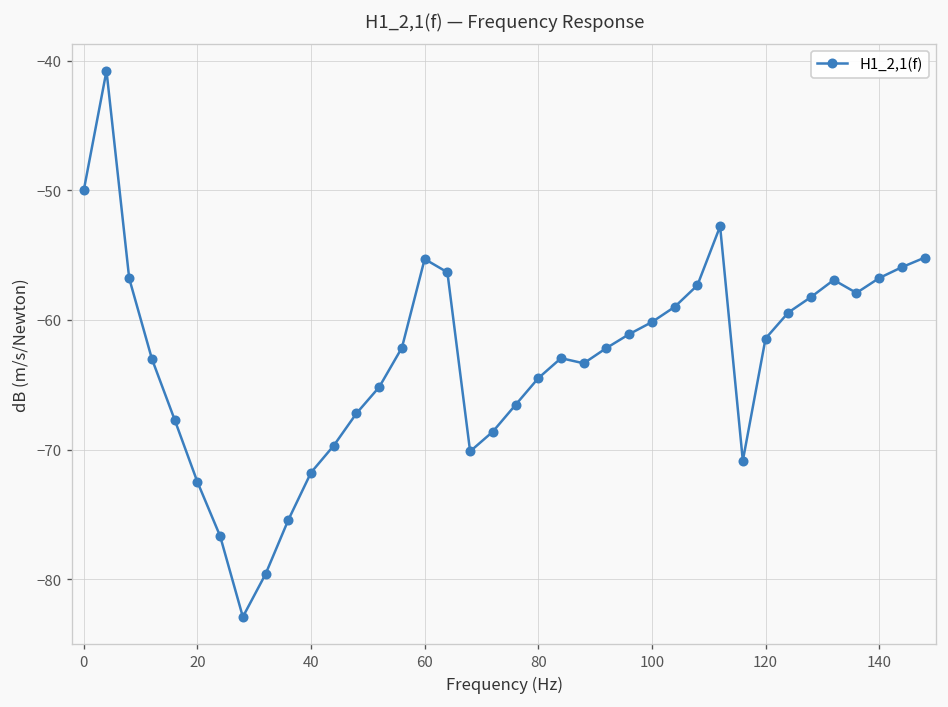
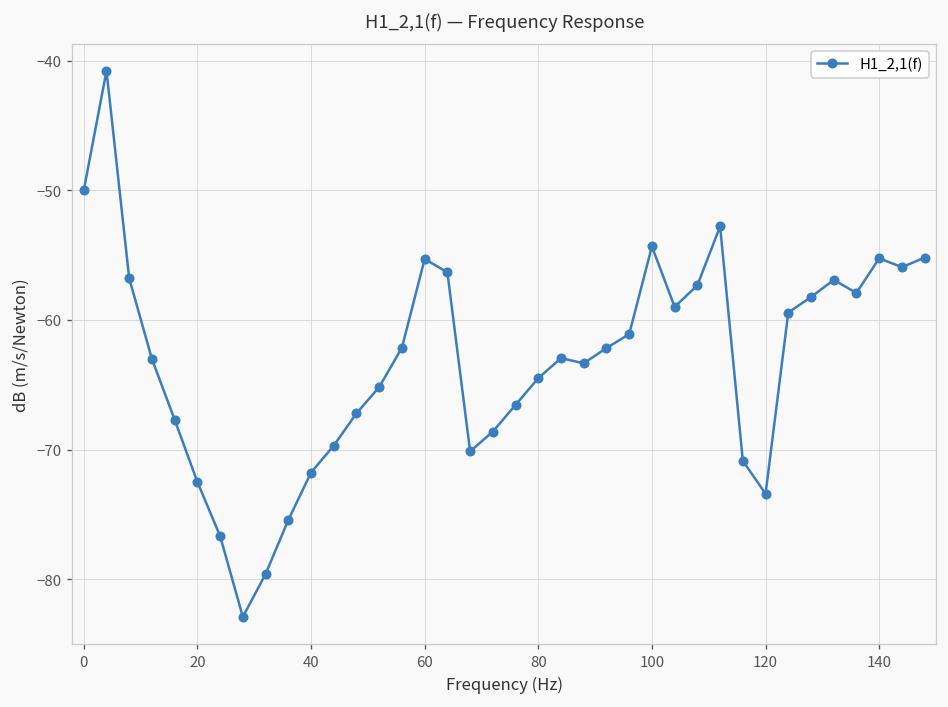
  {
    "0": -50.0,
    "20": -72.5,
    "40": -71.8,
    "60": -55.3,
    "80": -64.5,
-   "100": -60.2,
-   "120": -61.4,
-   "140": -56.8
+   "100": -54.3,
+   "120": -73.4,
+   "140": -55.2
  }
